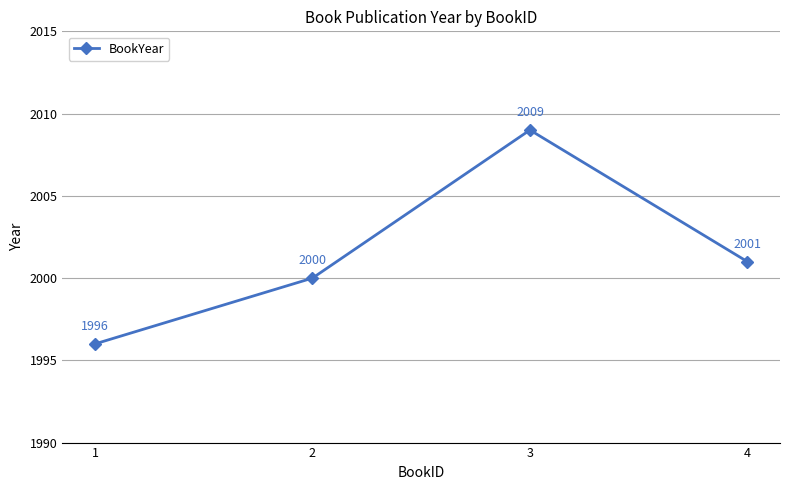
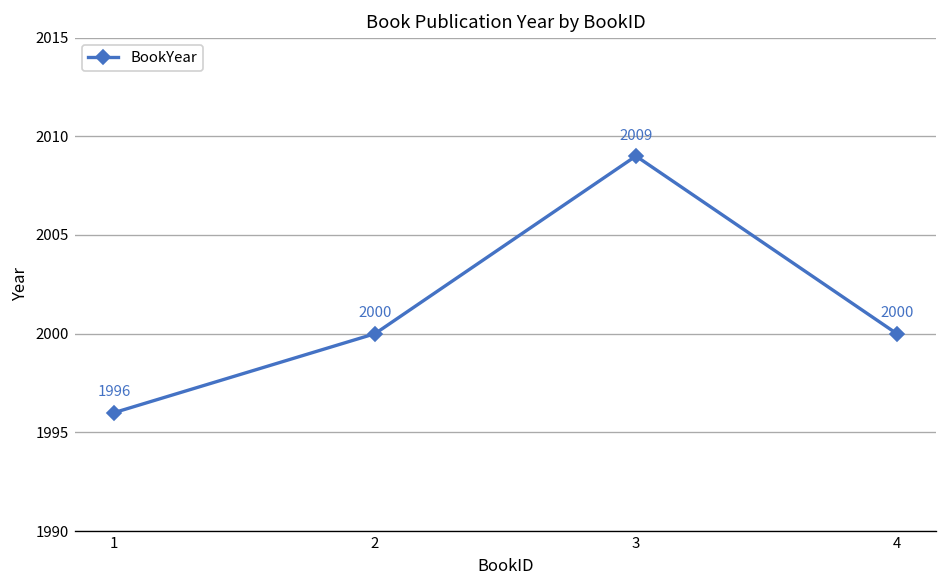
  {
    "1": 1996,
    "2": 2000,
    "3": 2009,
-   "4": 2001
+   "4": 2000
  }
